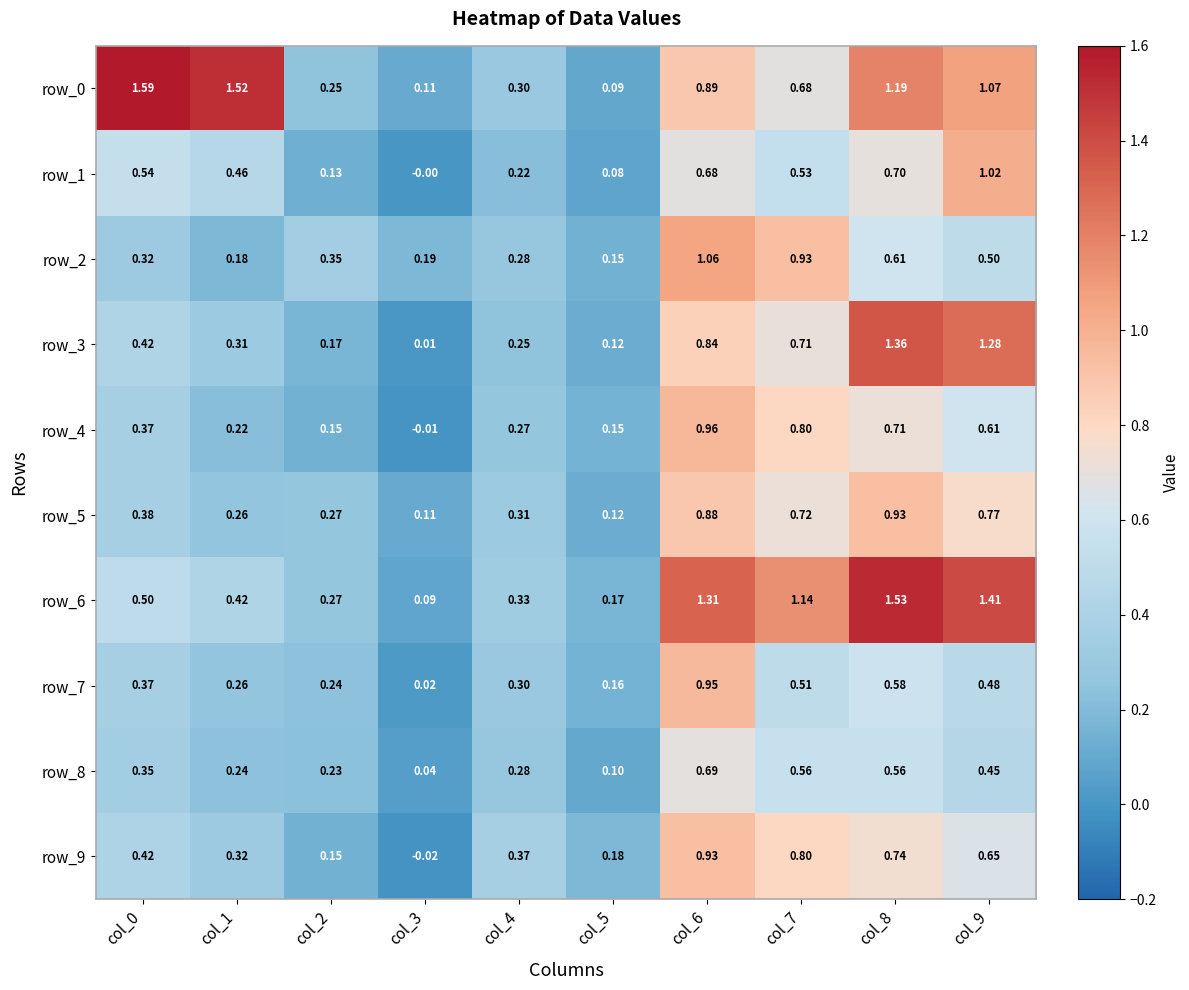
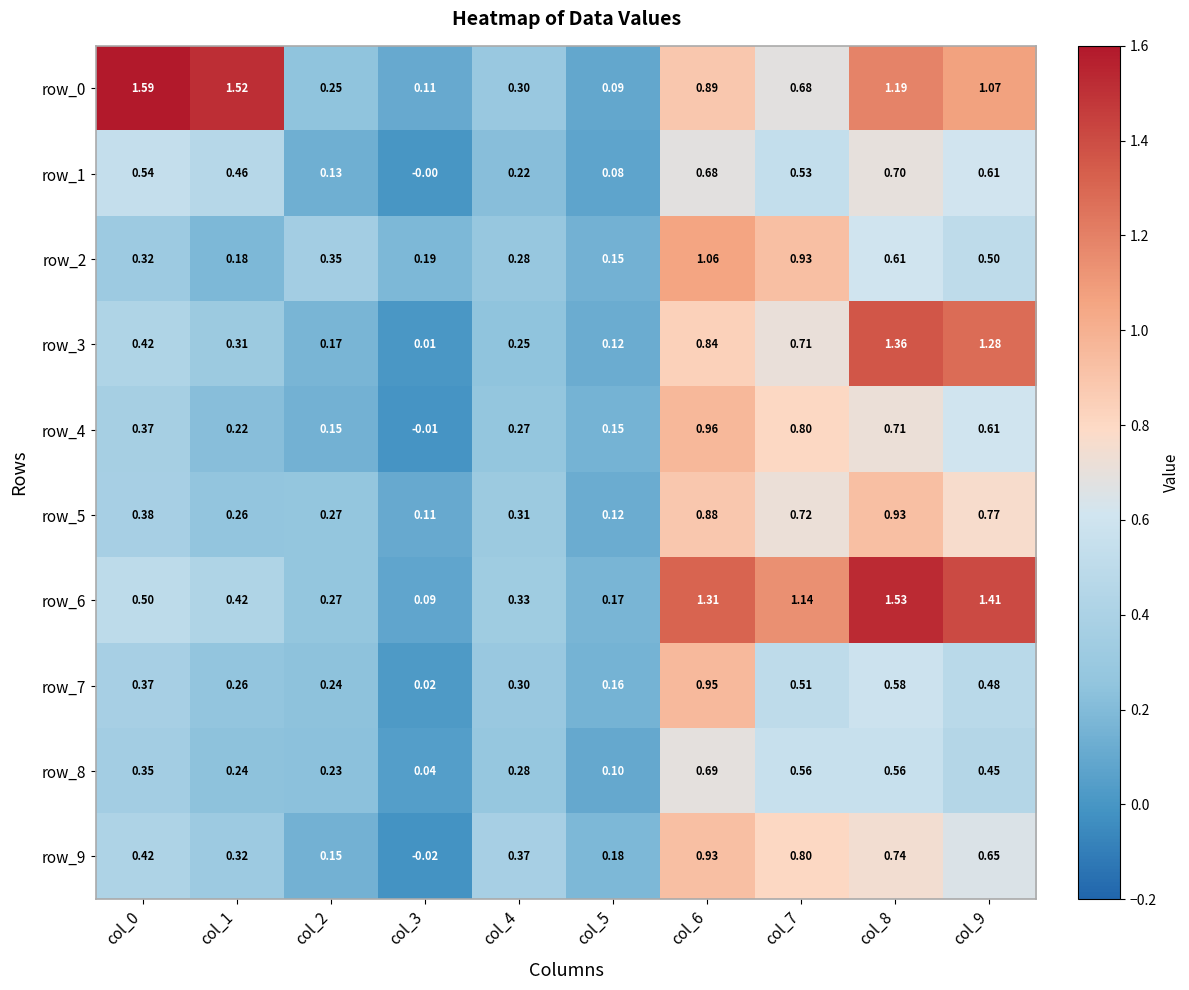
  {
    "row_0": {
      "col_0": 1.59,
      "col_1": 1.52,
      "col_2": 0.25,
      "col_3": 0.11,
      "col_4": 0.30,
      "col_5": 0.09,
      "col_6": 0.89,
      "col_7": 0.68,
      "col_8": 1.19,
      "col_9": 1.07
    },
    "row_1": {
      "col_0": 0.54,
      "col_1": 0.46,
      "col_2": 0.13,
      "col_3": -0.00,
      "col_4": 0.22,
      "col_5": 0.08,
      "col_6": 0.68,
      "col_7": 0.53,
      "col_8": 0.70,
-     "col_9": 1.02
+     "col_9": 0.61
    },
    "row_2": {
      "col_0": 0.32,
      "col_1": 0.18,
      "col_2": 0.35,
      "col_3": 0.19,
      "col_4": 0.28,
      "col_5": 0.15,
      "col_6": 1.06,
      "col_7": 0.93,
      "col_8": 0.61,
      "col_9": 0.50
    },
    "row_3": {
      "col_0": 0.42,
      "col_1": 0.31,
      "col_2": 0.17,
      "col_3": 0.01,
      "col_4": 0.25,
      "col_5": 0.12,
      "col_6": 0.84,
      "col_7": 0.71,
      "col_8": 1.36,
      "col_9": 1.28
    },
    "row_4": {
      "col_0": 0.37,
      "col_1": 0.22,
      "col_2": 0.15,
      "col_3": -0.01,
      "col_4": 0.27,
      "col_5": 0.15,
      "col_6": 0.96,
      "col_7": 0.80,
      "col_8": 0.71,
      "col_9": 0.61
    },
    "row_5": {
      "col_0": 0.38,
      "col_1": 0.26,
      "col_2": 0.27,
      "col_3": 0.11,
      "col_4": 0.31,
      "col_5": 0.12,
      "col_6": 0.88,
      "col_7": 0.72,
      "col_8": 0.93,
      "col_9": 0.77
    },
    "row_6": {
      "col_0": 0.50,
      "col_1": 0.42,
      "col_2": 0.27,
      "col_3": 0.09,
      "col_4": 0.33,
      "col_5": 0.17,
      "col_6": 1.31,
      "col_7": 1.14,
      "col_8": 1.53,
      "col_9": 1.41
    },
    "row_7": {
      "col_0": 0.37,
      "col_1": 0.26,
      "col_2": 0.24,
      "col_3": 0.02,
      "col_4": 0.30,
      "col_5": 0.16,
      "col_6": 0.95,
      "col_7": 0.51,
      "col_8": 0.58,
      "col_9": 0.48
    },
    "row_8": {
      "col_0": 0.35,
      "col_1": 0.24,
      "col_2": 0.23,
      "col_3": 0.04,
      "col_4": 0.28,
      "col_5": 0.10,
      "col_6": 0.69,
      "col_7": 0.56,
      "col_8": 0.56,
      "col_9": 0.45
    },
    "row_9": {
      "col_0": 0.42,
      "col_1": 0.32,
      "col_2": 0.15,
      "col_3": -0.02,
      "col_4": 0.37,
      "col_5": 0.18,
      "col_6": 0.93,
      "col_7": 0.80,
      "col_8": 0.74,
      "col_9": 0.65
    }
  }
